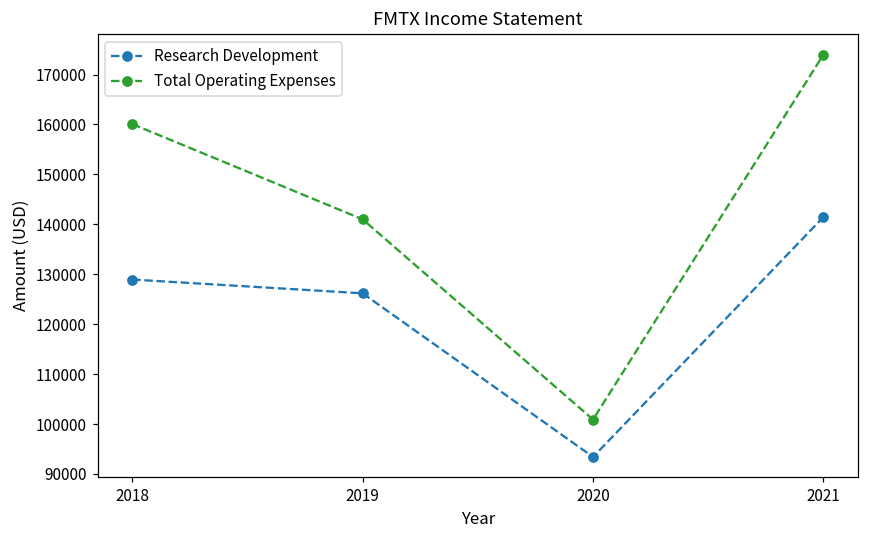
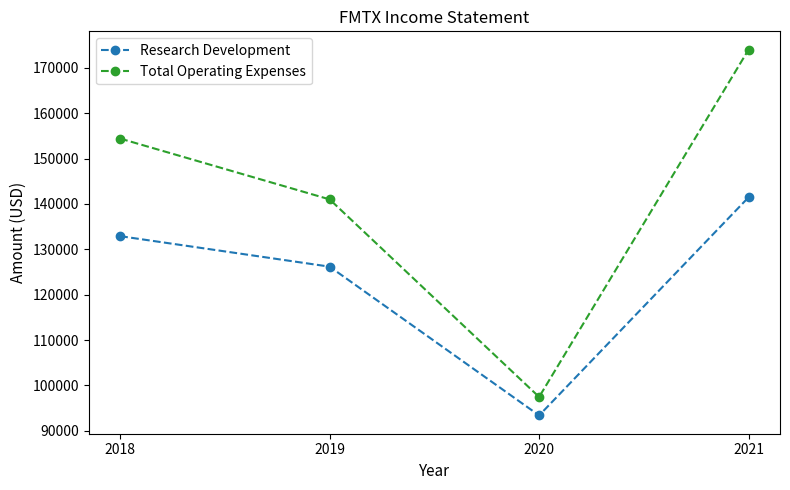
  {
    "Research Development": {
-     "2018": 129000,
+     "2018": 133000,
      "2019": 126000,
      "2020": 93000,
      "2021": 141000
    },
    "Total Operating Expenses": {
-     "2018": 160000,
+     "2018": 154000,
      "2019": 141000,
-     "2020": 101000,
+     "2020": 97000,
      "2021": 174000
    }
  }
